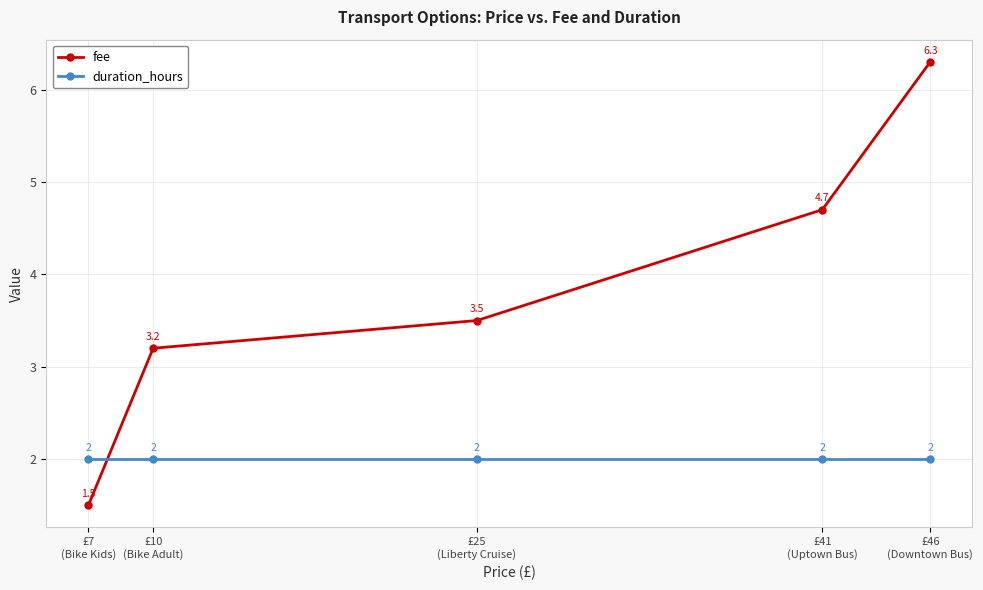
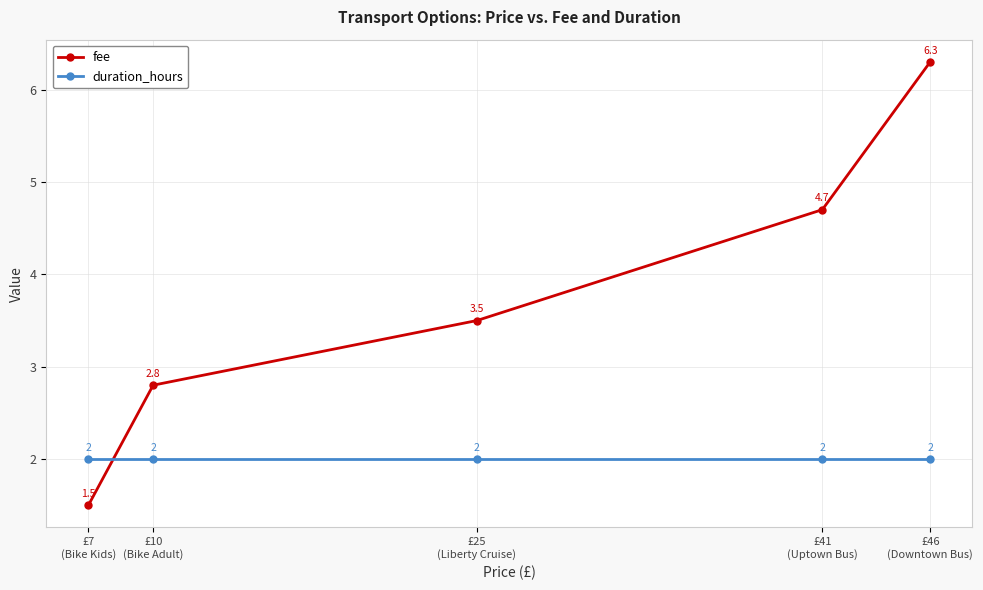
  {
    "fee": {
      "£7 (Bike Kids)": 1.5,
-     "£10 (Bike Adult)": 3.2,
+     "£10 (Bike Adult)": 2.8,
      "£25 (Liberty Cruise)": 3.5,
      "£41 (Uptown Bus)": 4.7,
      "£46 (Downtown Bus)": 6.3
    },
    "duration_hours": {
      "£7 (Bike Kids)": 2,
      "£10 (Bike Adult)": 2,
      "£25 (Liberty Cruise)": 2,
      "£41 (Uptown Bus)": 2,
      "£46 (Downtown Bus)": 2
    }
  }
